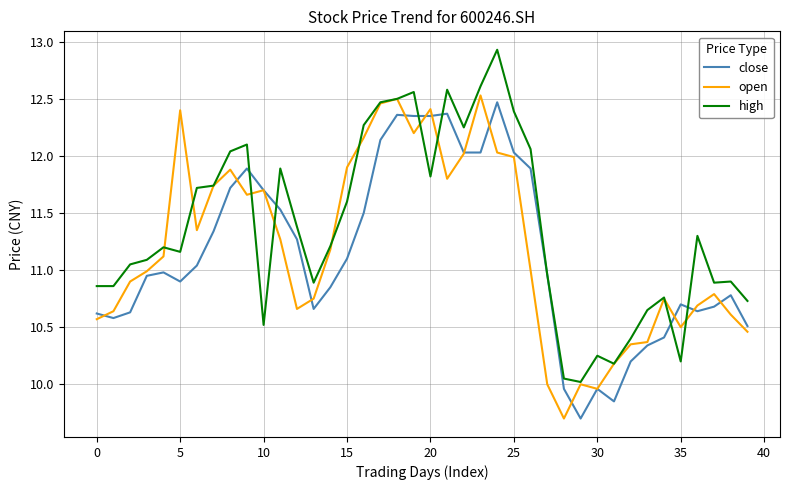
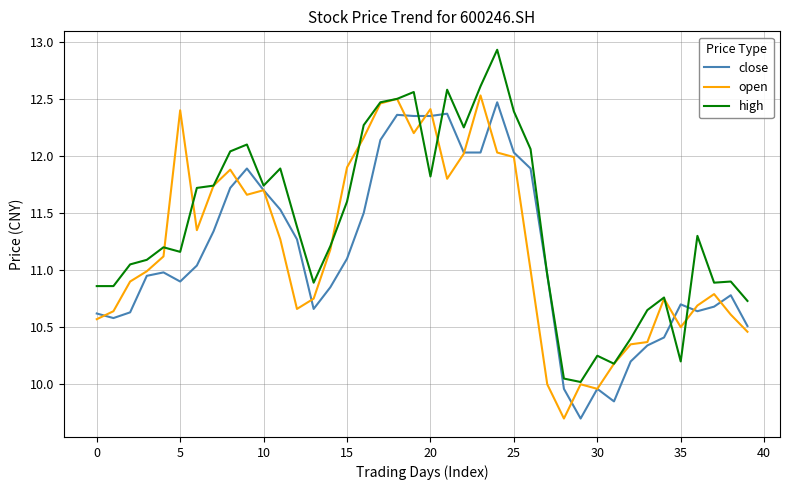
  {
    "close": {
      "0": 10.62,
      "5": 10.90,
      "15": 11.10,
      "20": 12.35,
      "25": 12.03,
      "35": 10.70
    },
    "open": {
      "0": 10.57,
      "5": 12.40,
      "15": 11.90,
      "20": 12.41,
      "25": 11.99,
      "35": 10.50
    },
    "high": {
      "0": 10.86,
      "5": 11.16,
-     "10": 10.52,
+     "10": 11.74,
      "15": 11.60,
      "20": 11.82,
      "25": 12.39,
      "30": 10.25,
      "35": 10.20
    }
  }
